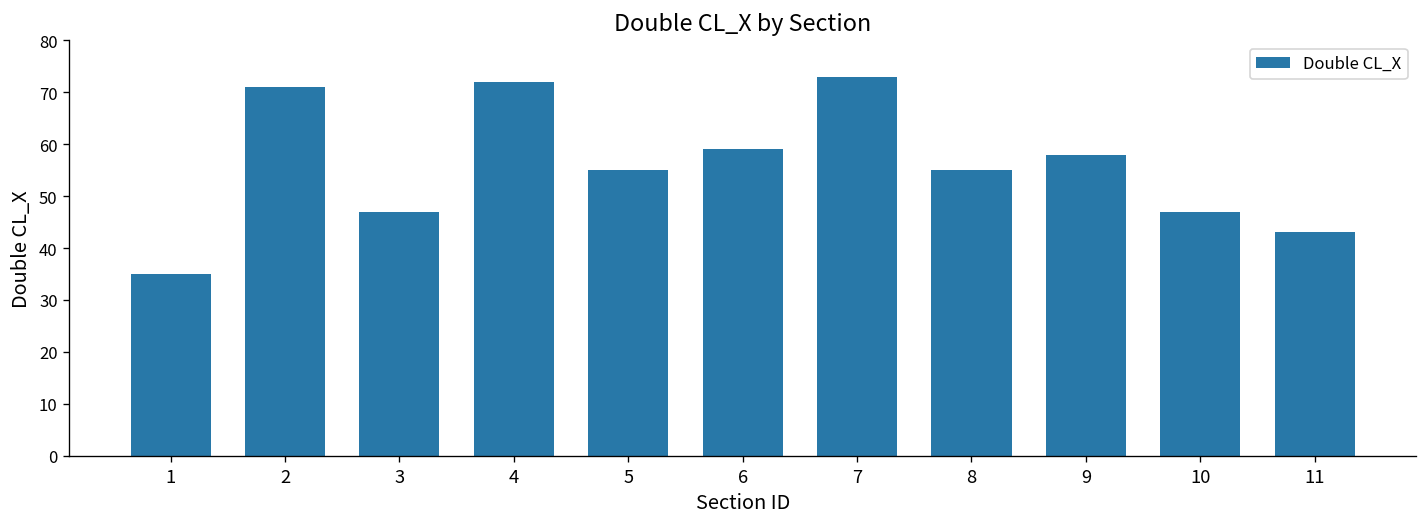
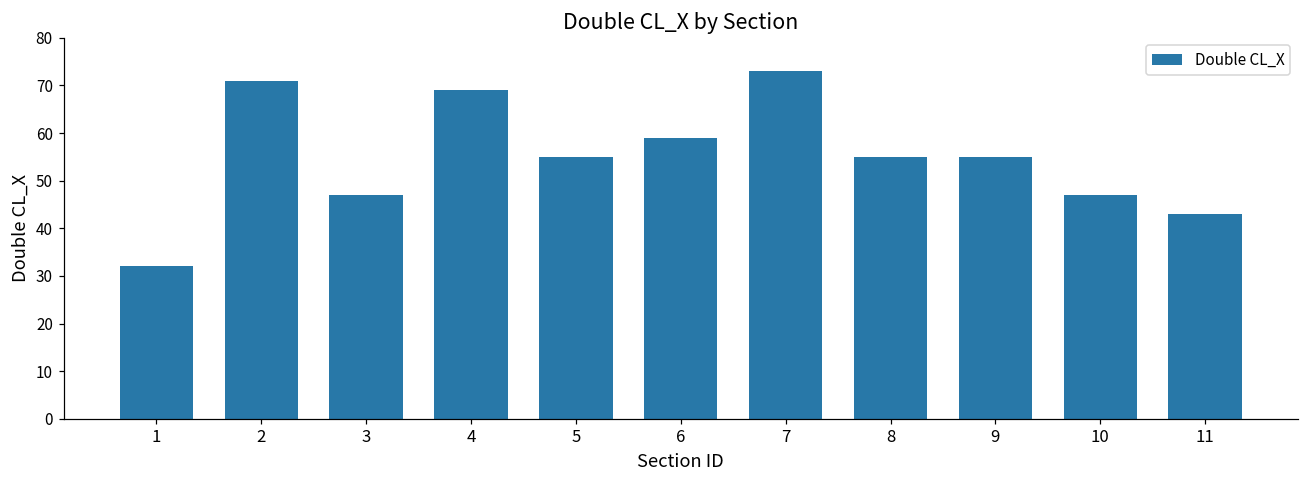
  {
-   "1": 35,
+   "1": 32,
    "2": 71,
    "3": 47,
-   "4": 72,
+   "4": 69,
    "5": 55,
    "6": 59,
    "7": 73,
    "8": 55,
-   "9": 58,
+   "9": 55,
    "10": 47,
    "11": 43
  }
